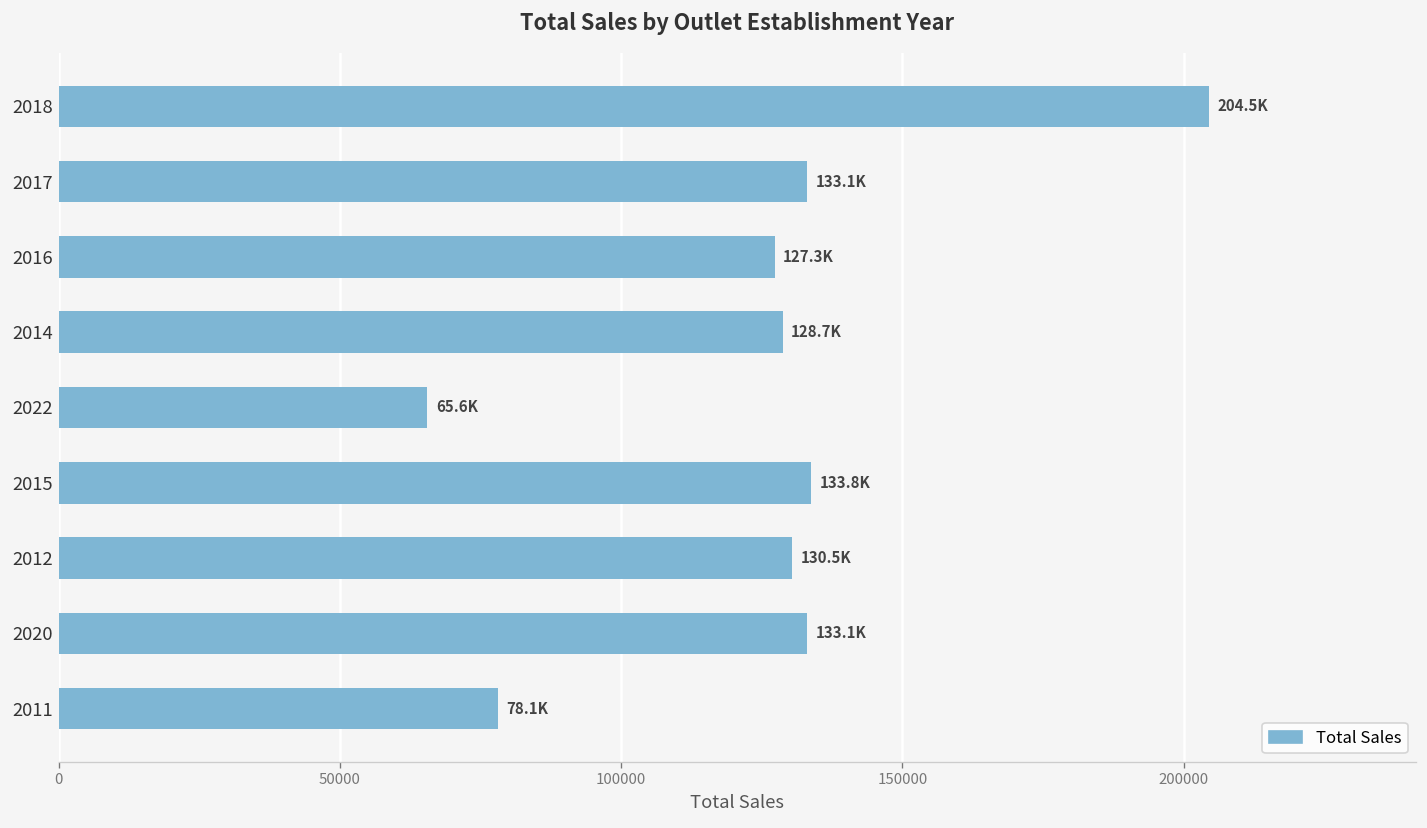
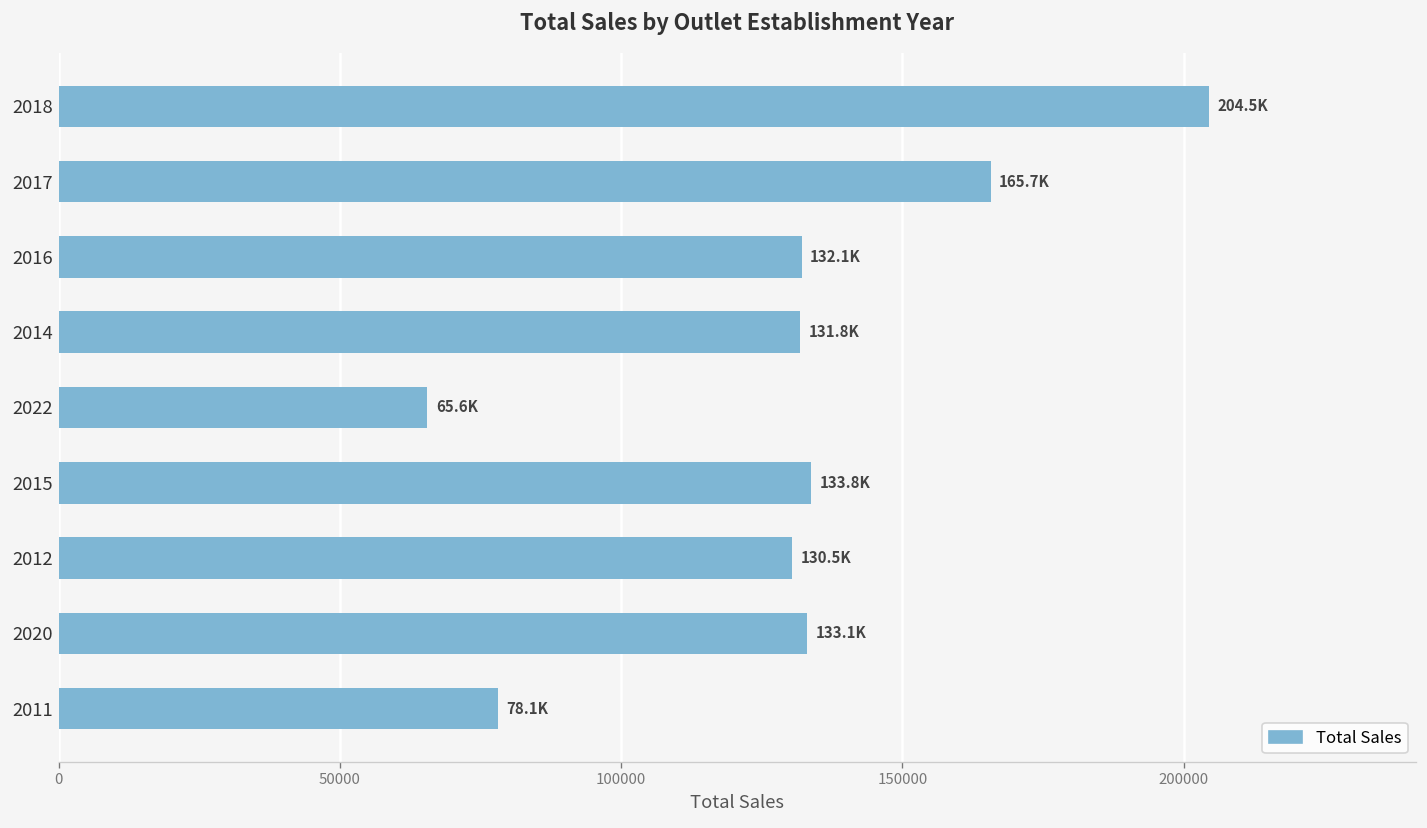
  {
    "2018": "204.5K",
-   "2017": "133.1K",
-   "2016": "127.3K",
-   "2014": "128.7K",
+   "2017": "165.7K",
+   "2016": "132.1K",
+   "2014": "131.8K",
    "2022": "65.6K",
    "2015": "133.8K",
    "2012": "130.5K",
    "2020": "133.1K",
    "2011": "78.1K"
  }
